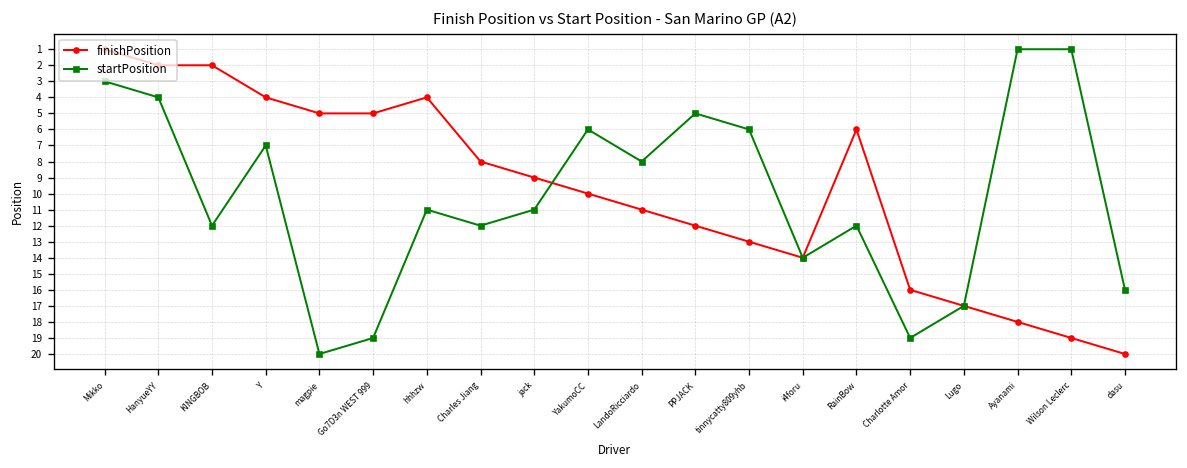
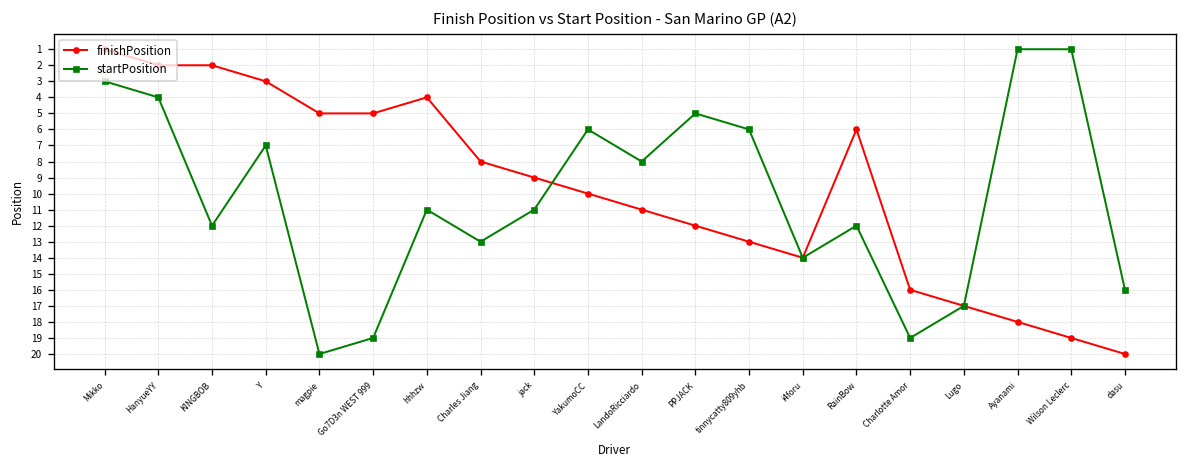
  {
    "finishPosition": {
      "KINGBOB": 2,
-     "Y": 4,
+     "Y": 3,
      "magpie": 5,
      "Go7D3n WEST 999": 5,
      "hhhzw": 4,
      "Charles Jiang": 8,
      "jack": 9,
      "YakumoCC": 10,
      "LandoRicciardo": 11,
      "PPJACK": 12,
      "tinnycatty809yhb": 13,
      "RainBow": 6,
      "Charlotte Amor": 16,
      "Ayanami": 18,
      "Wilson Leclerc": 19,
      "dasu": 20
    },
    "startPosition": {
      "Mikko": 3,
      "HanyueYY": 4,
      "KINGBOB": 12,
      "Y": 7,
      "magpie": 20,
      "Go7D3n WEST 999": 19,
      "hhhzw": 11,
-     "Charles Jiang": 12,
+     "Charles Jiang": 13,
      "jack": 11,
      "YakumoCC": 6,
      "LandoRicciardo": 8,
      "PPJACK": 5,
      "tinnycatty809yhb": 6,
      "RainBow": 12,
      "Charlotte Amor": 19,
      "Ayanami": 1,
      "Wilson Leclerc": 1,
      "dasu": 16
    }
  }
